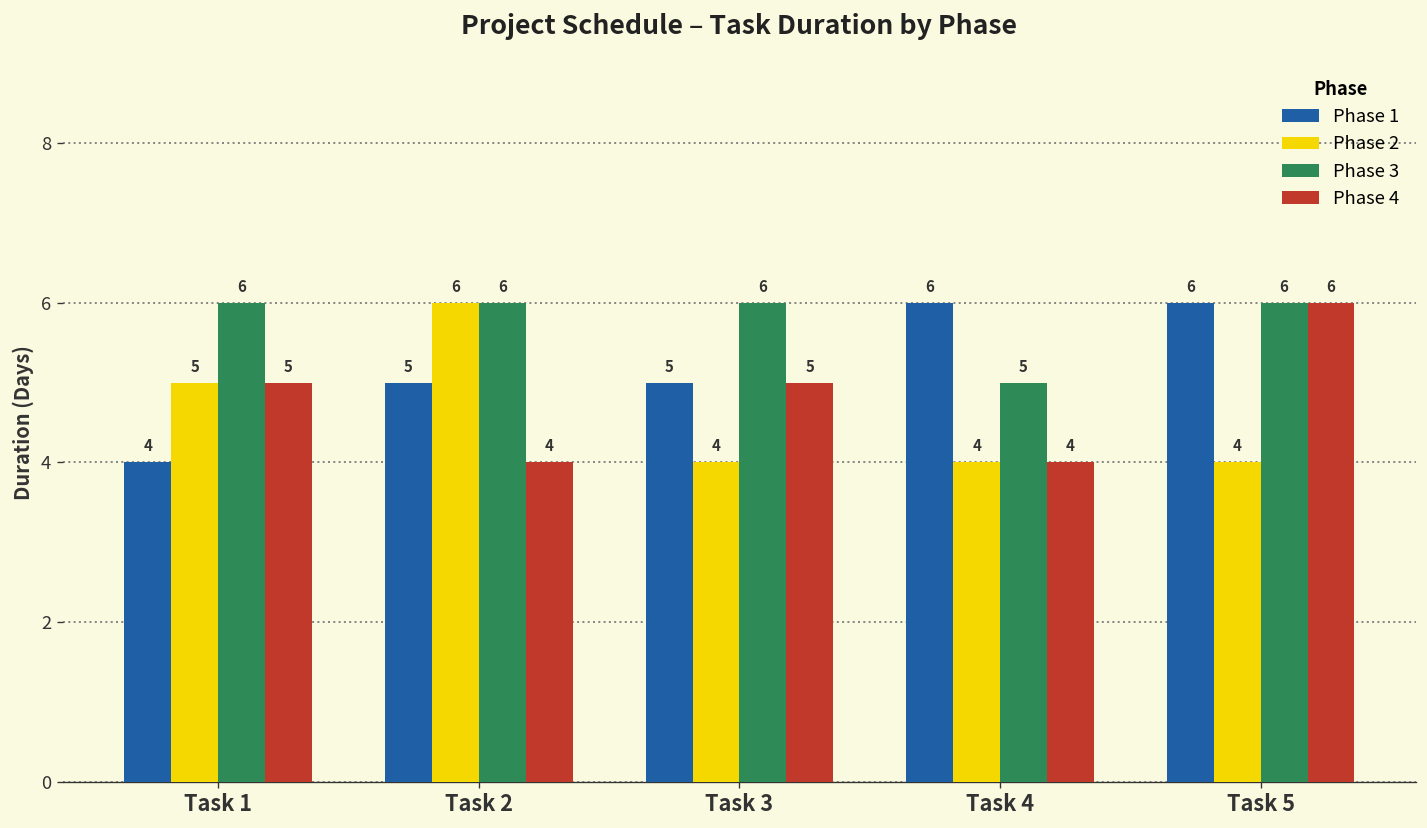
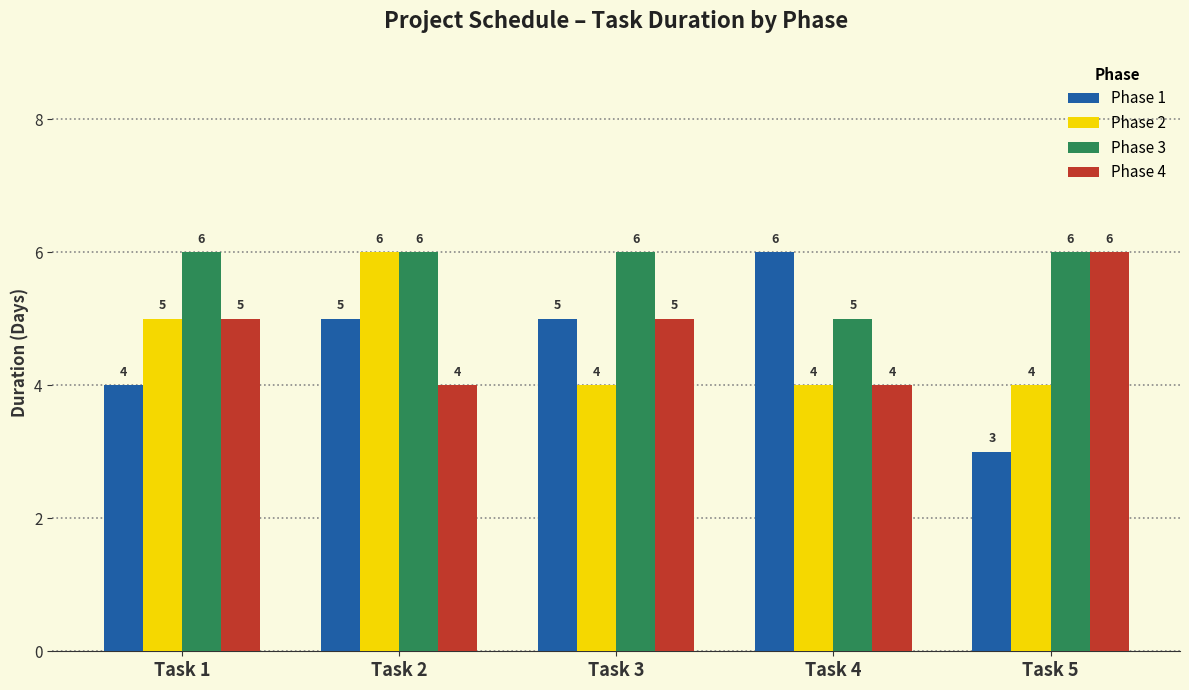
  {
    "Phase 1": {
      "Task 1": 4,
      "Task 2": 5,
      "Task 3": 5,
      "Task 4": 6,
-     "Task 5": 6
+     "Task 5": 3
    },
    "Phase 2": {
      "Task 1": 5,
      "Task 2": 6,
      "Task 3": 4,
      "Task 4": 4,
      "Task 5": 4
    },
    "Phase 3": {
      "Task 1": 6,
      "Task 2": 6,
      "Task 3": 6,
      "Task 4": 5,
      "Task 5": 6
    },
    "Phase 4": {
      "Task 1": 5,
      "Task 2": 4,
      "Task 3": 5,
      "Task 4": 4,
      "Task 5": 6
    }
  }
